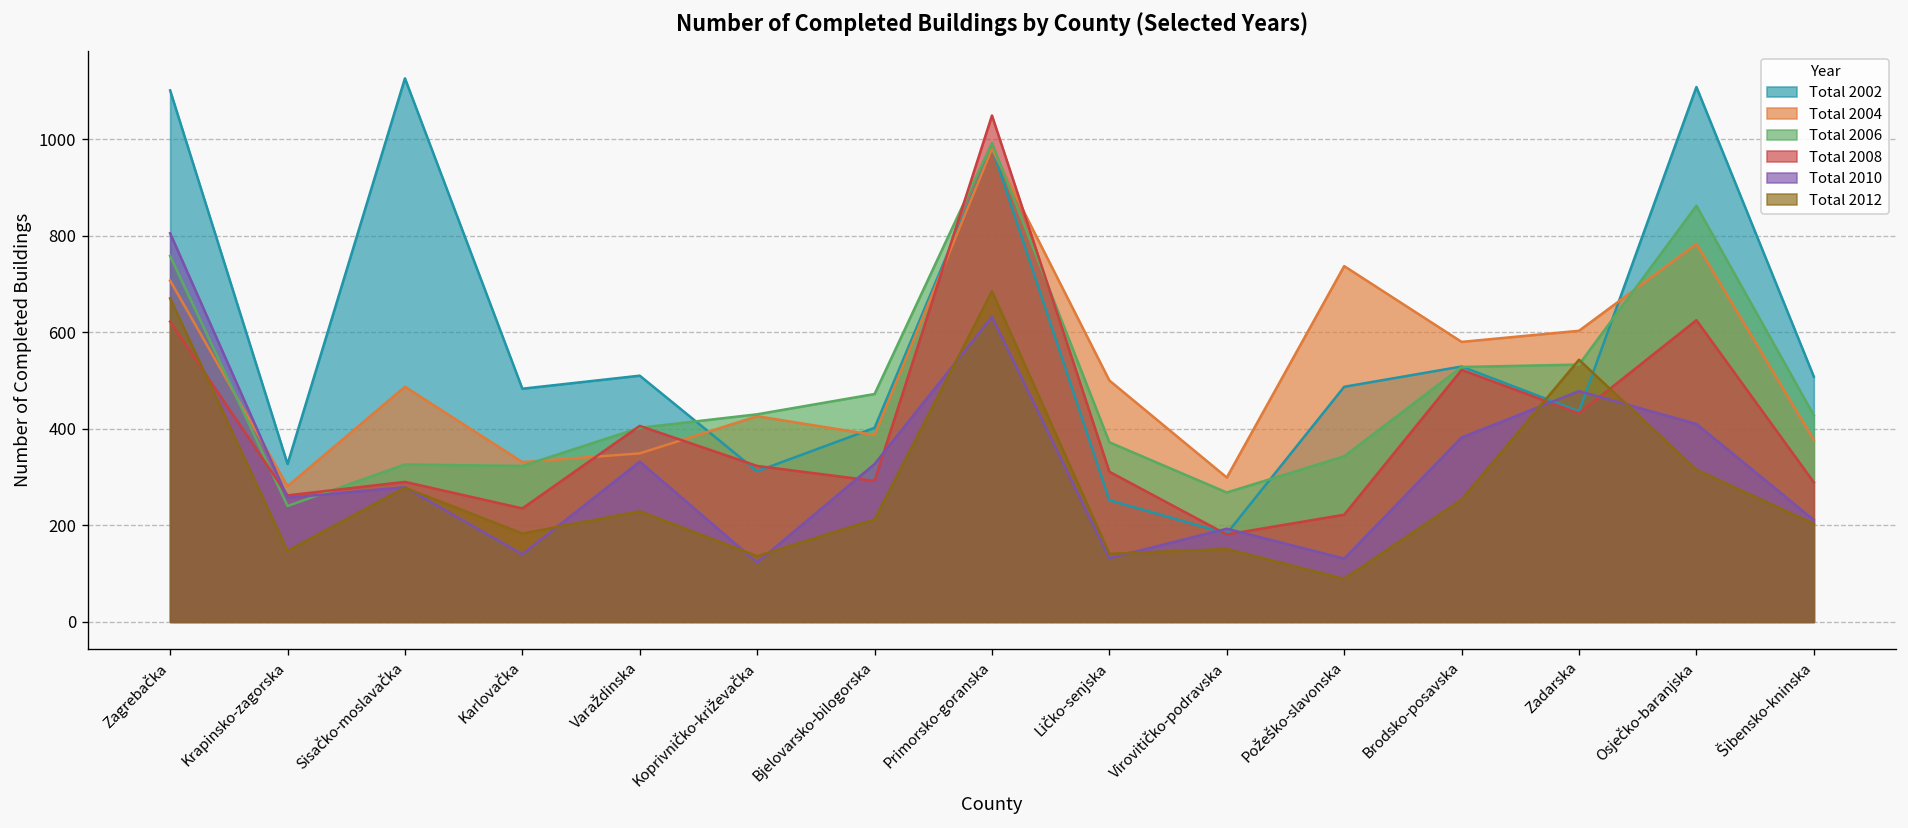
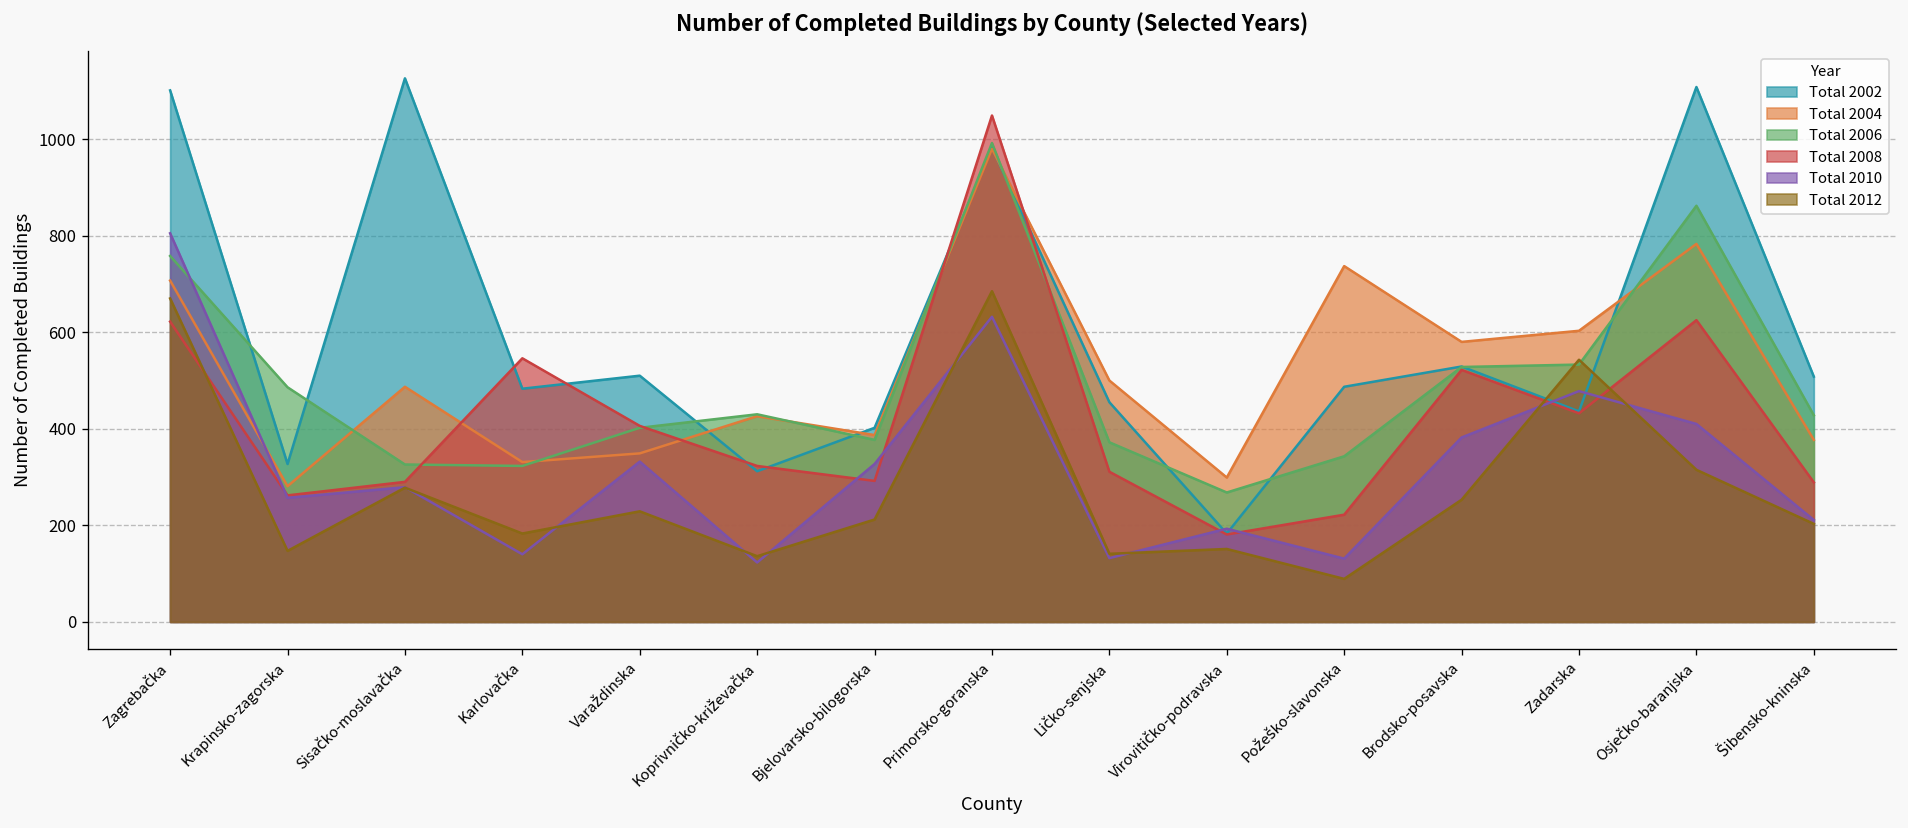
  {
    "Total 2002": {
      "Zagrebačka": 1100,
      "Krapinsko-zagorska": 330,
      "Sisačko-moslavačka": 1130,
      "Karlovačka": 480,
      "Varaždinska": 510,
      "Koprivničko-križevačka": 310,
      "Bjelovarsko-bilogorska": 400,
-     "Ličko-senjska": 250,
+     "Ličko-senjska": 460,
      "Požeško-slavonska": 490,
      "Osječko-baranjska": 1110,
      "Šibensko-kninska": 510
    },
    "Total 2004": {
      "Zagrebačka": 710,
      "Krapinsko-zagorska": 280,
      "Sisačko-moslavačka": 490,
      "Karlovačka": 330,
      "Varaždinska": 350,
      "Bjelovarsko-bilogorska": 390,
      "Ličko-senjska": 500,
      "Virovitičko-podravska": 300,
      "Požeško-slavonska": 740,
      "Brodsko-posavska": 580,
      "Zadarska": 600,
      "Osječko-baranjska": 780,
      "Šibensko-kninska": 380
    },
    "Total 2006": {
      "Zagrebačka": 760,
-     "Krapinsko-zagorska": 240,
+     "Krapinsko-zagorska": 490,
      "Sisačko-moslavačka": 330,
      "Karlovačka": 320,
-     "Bjelovarsko-bilogorska": 470,
+     "Bjelovarsko-bilogorska": 380,
      "Primorsko-goranska": 990,
      "Ličko-senjska": 370,
      "Virovitičko-podravska": 270,
      "Požeško-slavonska": 340,
      "Zadarska": 530,
      "Osječko-baranjska": 860,
      "Šibensko-kninska": 430
    },
    "Total 2008": {
      "Zagrebačka": 620,
      "Sisačko-moslavačka": 290,
-     "Karlovačka": 240,
+     "Karlovačka": 550,
      "Koprivničko-križevačka": 320,
      "Bjelovarsko-bilogorska": 290,
      "Primorsko-goranska": 1050,
      "Ličko-senjska": 310,
      "Požeško-slavonska": 220,
      "Osječko-baranjska": 630,
      "Šibensko-kninska": 290
    },
    "Total 2010": {
      "Zagrebačka": 810,
      "Karlovačka": 140,
      "Varaždinska": 330,
      "Koprivničko-križevačka": 120,
      "Bjelovarsko-bilogorska": 330,
      "Primorsko-goranska": 630,
      "Ličko-senjska": 130,
      "Virovitičko-podravska": 190,
      "Požeško-slavonska": 130,
      "Brodsko-posavska": 380,
      "Zadarska": 480,
      "Osječko-baranjska": 410,
      "Šibensko-kninska": 210
    },
    "Total 2012": {
      "Zagrebačka": 670,
      "Krapinsko-zagorska": 150,
      "Karlovačka": 180,
      "Varaždinska": 230,
      "Koprivničko-križevačka": 140,
      "Bjelovarsko-bilogorska": 210,
      "Primorsko-goranska": 690,
      "Ličko-senjska": 140,
      "Virovitičko-podravska": 150,
      "Požeško-slavonska": 90,
      "Brodsko-posavska": 250,
      "Zadarska": 540,
      "Osječko-baranjska": 320,
      "Šibensko-kninska": 200
    }
  }
